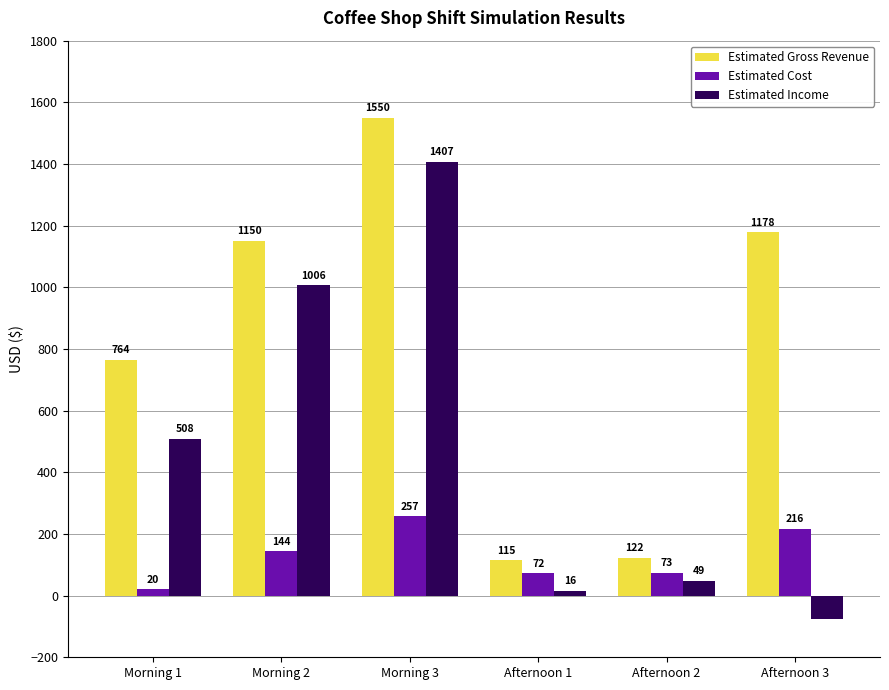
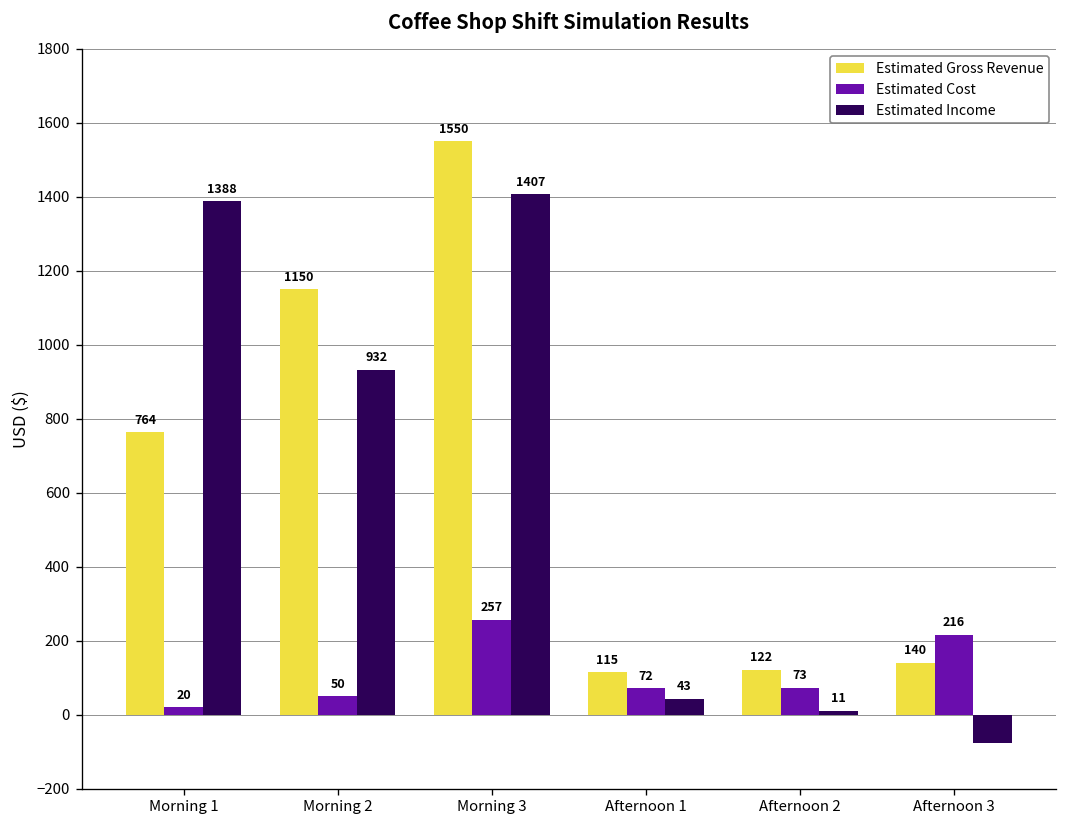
  {
    "Estimated Gross Revenue": {
      "Morning 1": 764,
      "Morning 2": 1150,
      "Morning 3": 1550,
      "Afternoon 1": 115,
      "Afternoon 2": 122,
-     "Afternoon 3": 1178
+     "Afternoon 3": 140
    },
    "Estimated Cost": {
      "Morning 1": 20,
-     "Morning 2": 144,
+     "Morning 2": 50,
      "Morning 3": 257,
      "Afternoon 1": 72,
      "Afternoon 2": 73,
      "Afternoon 3": 216
    },
    "Estimated Income": {
-     "Morning 1": 508,
-     "Morning 2": 1006,
+     "Morning 1": 1388,
+     "Morning 2": 932,
      "Morning 3": 1407,
-     "Afternoon 1": 16,
-     "Afternoon 2": 49
+     "Afternoon 1": 43,
+     "Afternoon 2": 11
    }
  }
